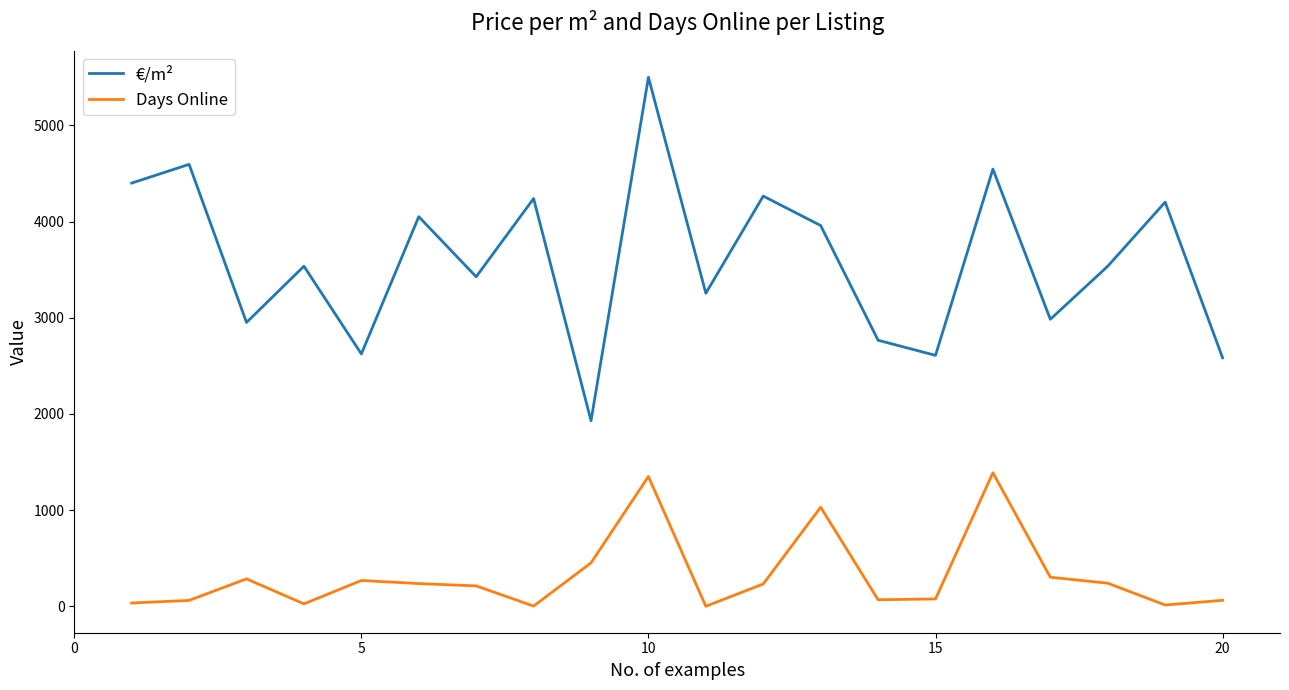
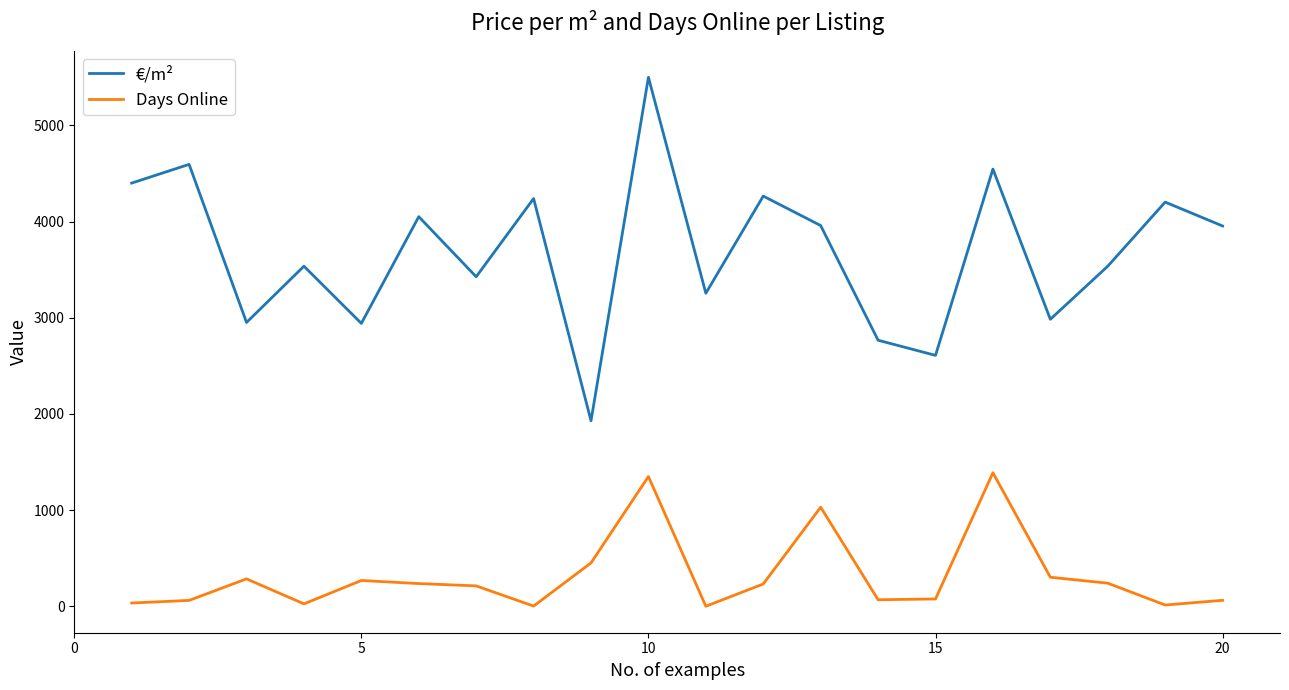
  {
    "€/m²": {
-     "5": 2600,
+     "5": 2900,
      "10": 5500,
      "15": 2600,
-     "20": 2600
+     "20": 4000
    },
    "Days Online": {
      "5": 300,
      "10": 1300,
      "15": 100,
      "20": 100
    }
  }
